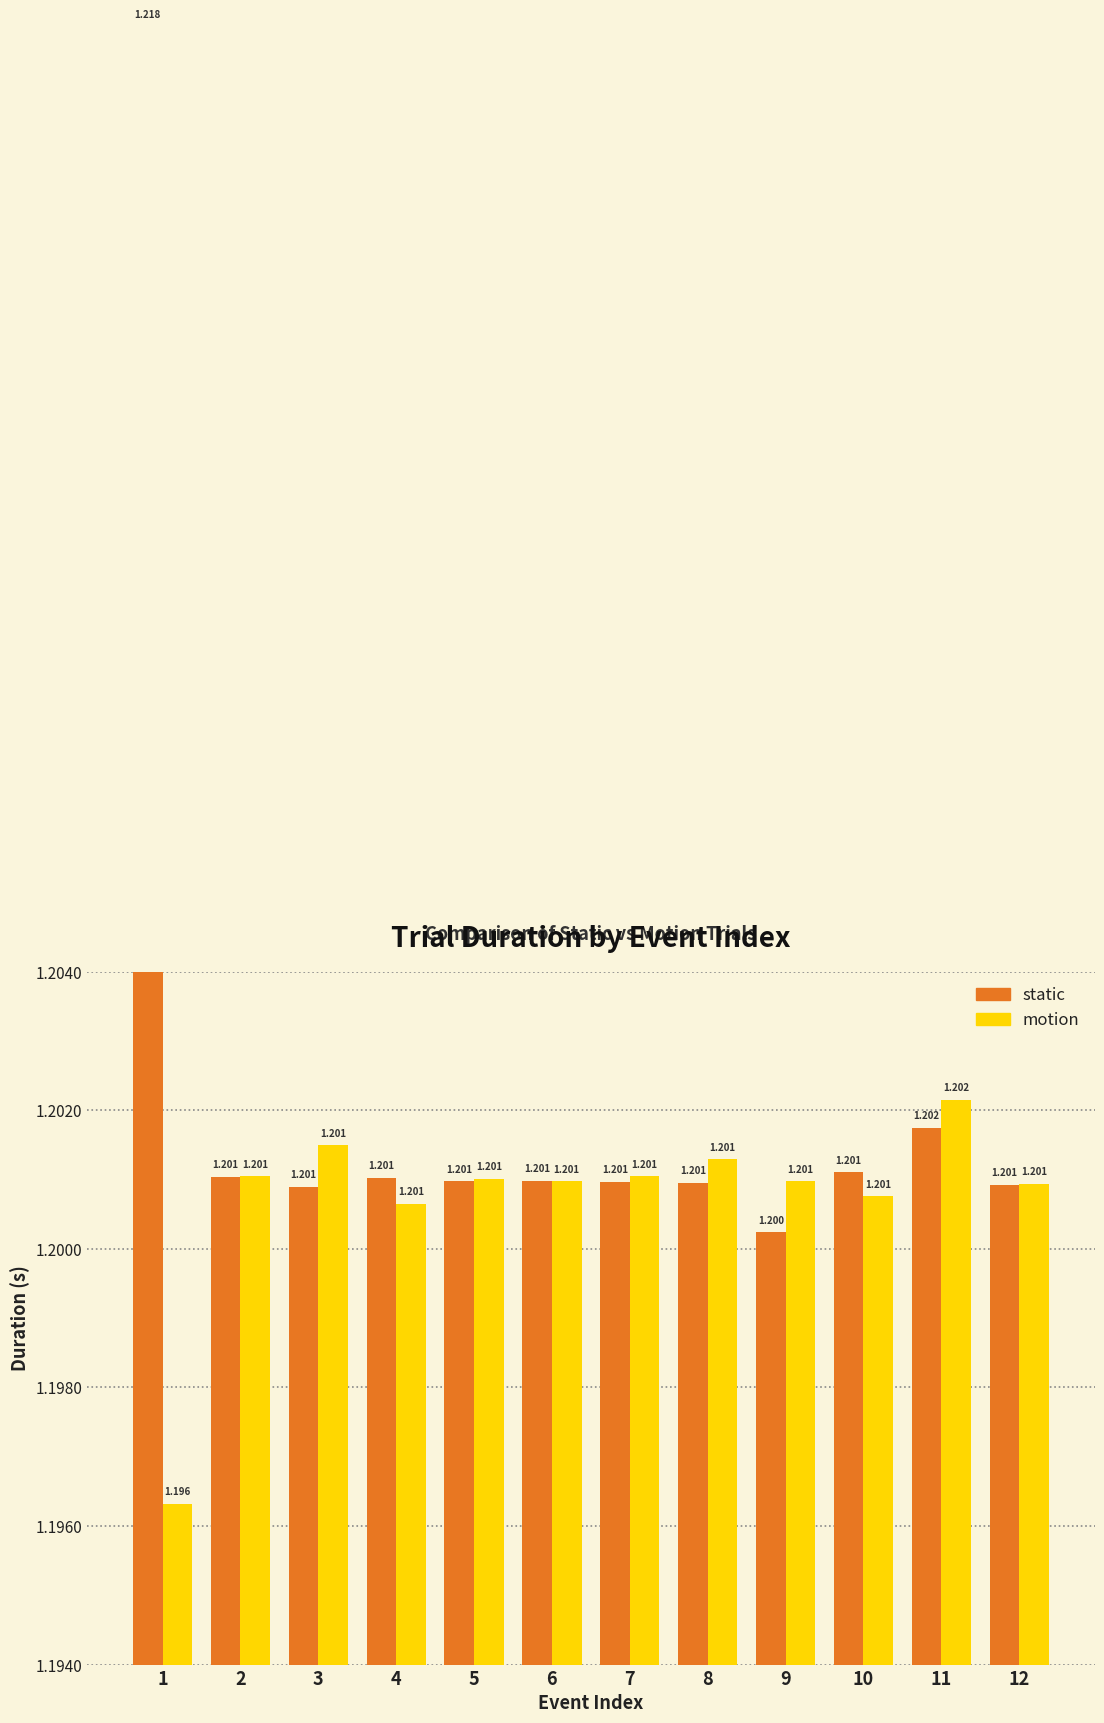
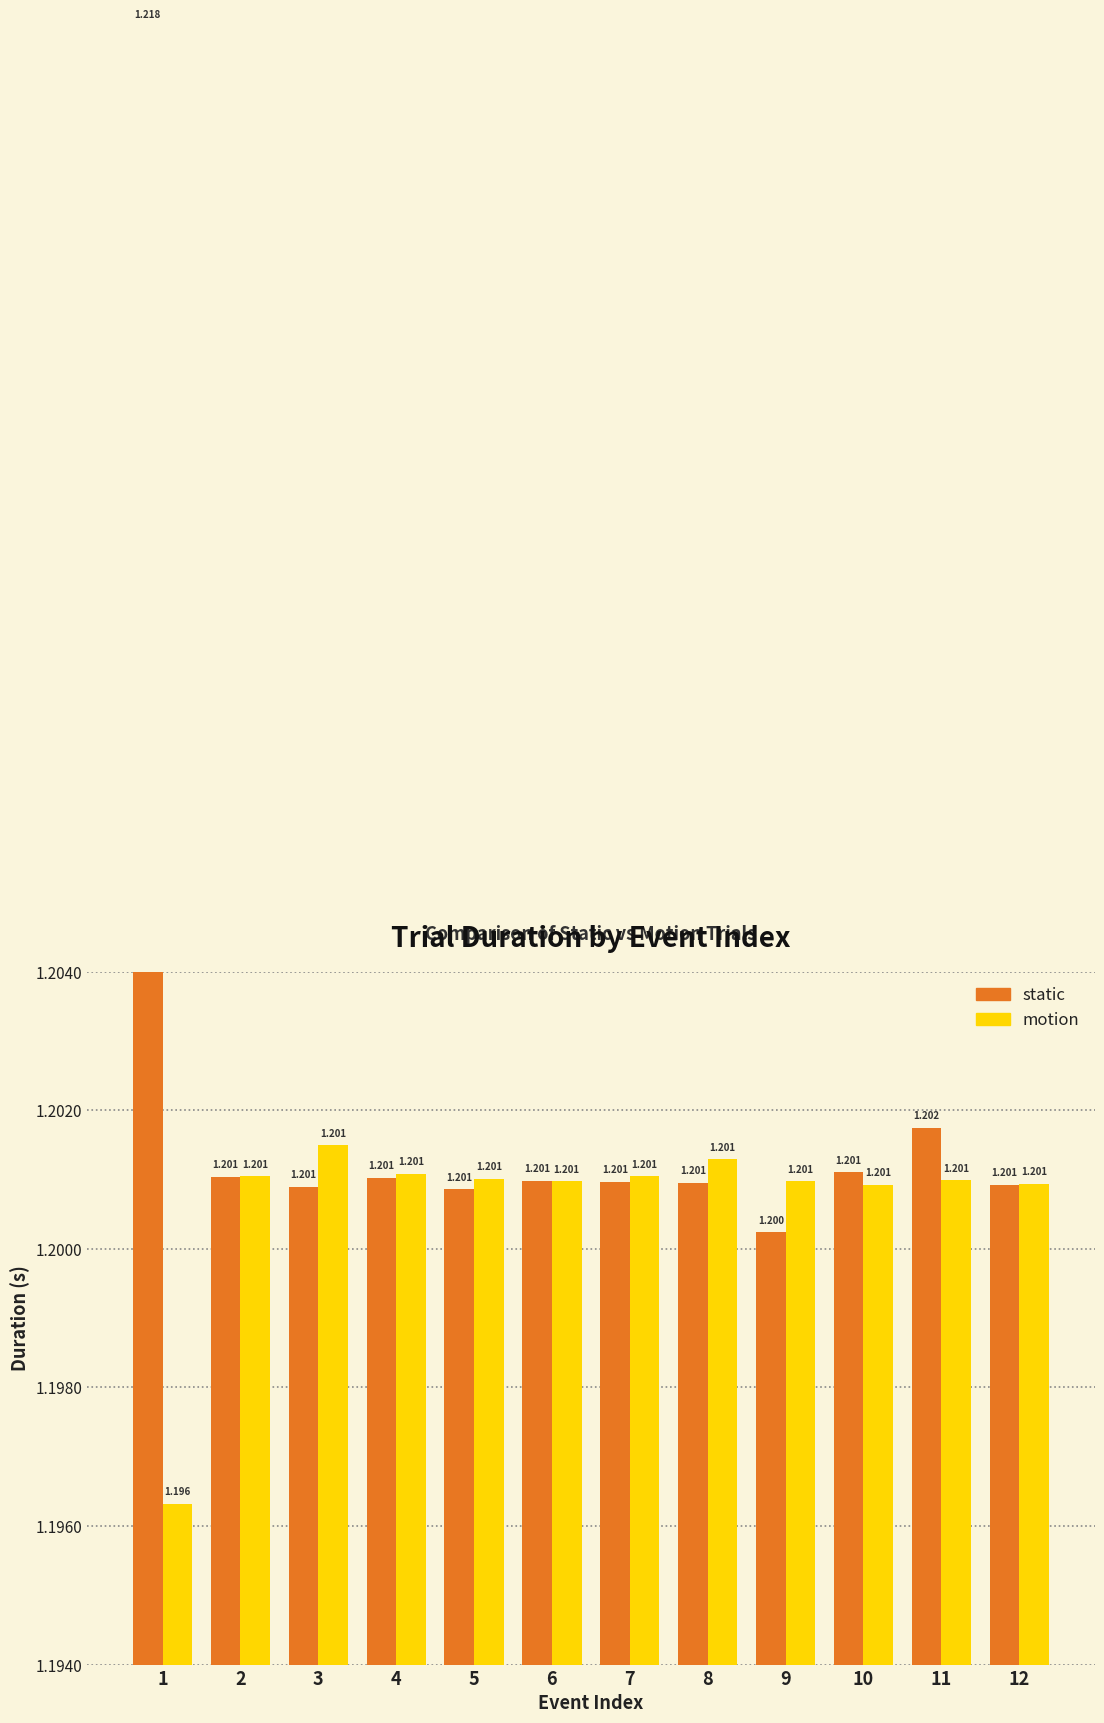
  {
    "static": {
-     "5": 1.2010
+     "5": 1.2009
    },
    "motion": {
      "1": 1.196,
      "2": 1.201,
      "3": 1.201,
-     "4": 1.2007,
+     "4": 1.2011,
      "5": 1.201,
      "6": 1.201,
      "7": 1.201,
      "8": 1.201,
      "9": 1.201,
-     "10": 1.2008,
-     "11": 1.202,
+     "10": 1.2009,
+     "11": 1.201,
      "12": 1.201
    }
  }
